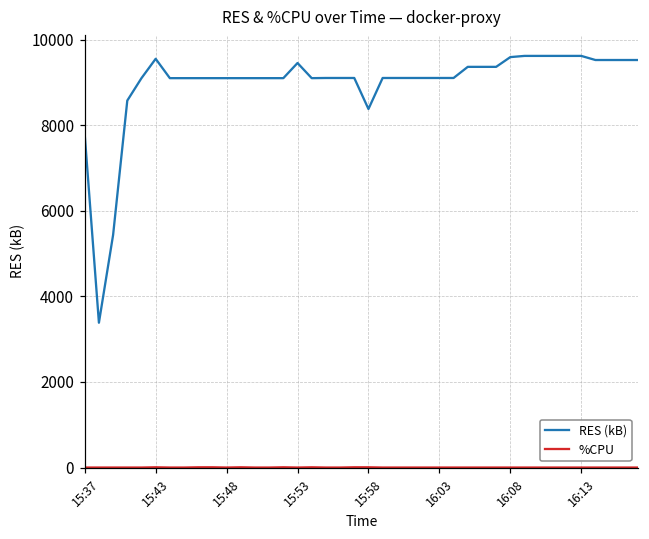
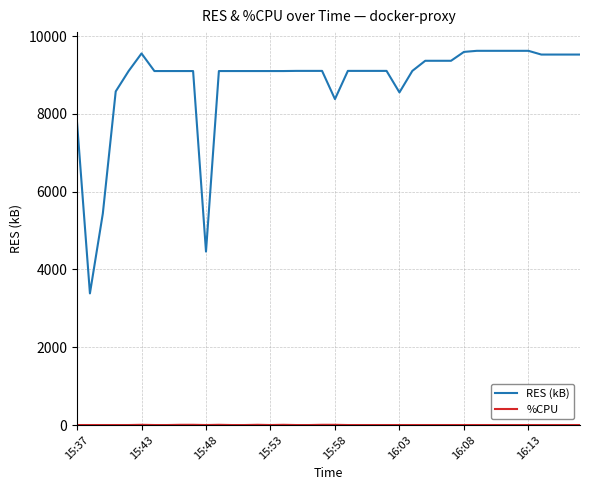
  {
    "RES (kB)": {
      "15:37": 7800,
      "15:43": 9600,
-     "15:48": 9100,
-     "15:53": 9500,
+     "15:48": 4500,
+     "15:53": 9100,
      "15:58": 8400,
-     "16:03": 9100,
+     "16:03": 8600,
      "16:08": 9600,
      "16:13": 9600
    },
    "%CPU": {
      "15:37": 0,
      "15:43": 0,
      "15:48": 0,
      "15:53": 0,
      "15:58": 0,
      "16:03": 0,
      "16:08": 0,
      "16:13": 0
    }
  }
